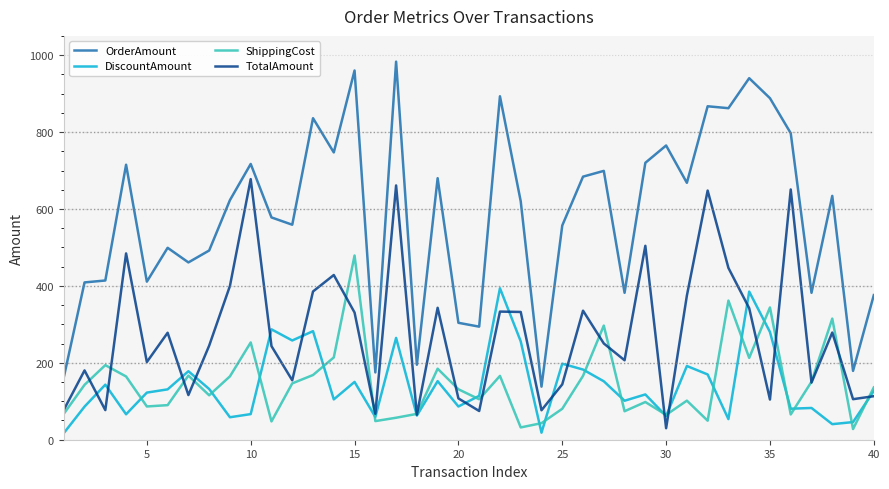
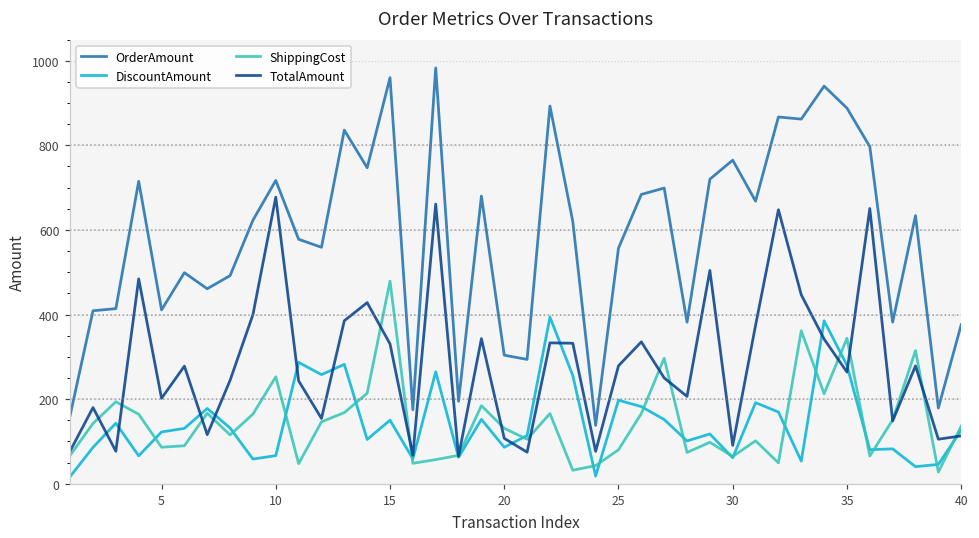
  {
    "OrderAmount": {
      "5": 410,
      "10": 720,
      "15": 960,
      "20": 300,
      "25": 560,
      "30": 770,
      "35": 890,
      "40": 380
    },
    "TotalAmount": {
      "5": 200,
      "10": 680,
      "15": 330,
      "20": 110,
-     "25": 140,
-     "30": 30,
-     "35": 100,
+     "25": 280,
+     "30": 90,
+     "35": 260,
      "40": 110
    }
  }
